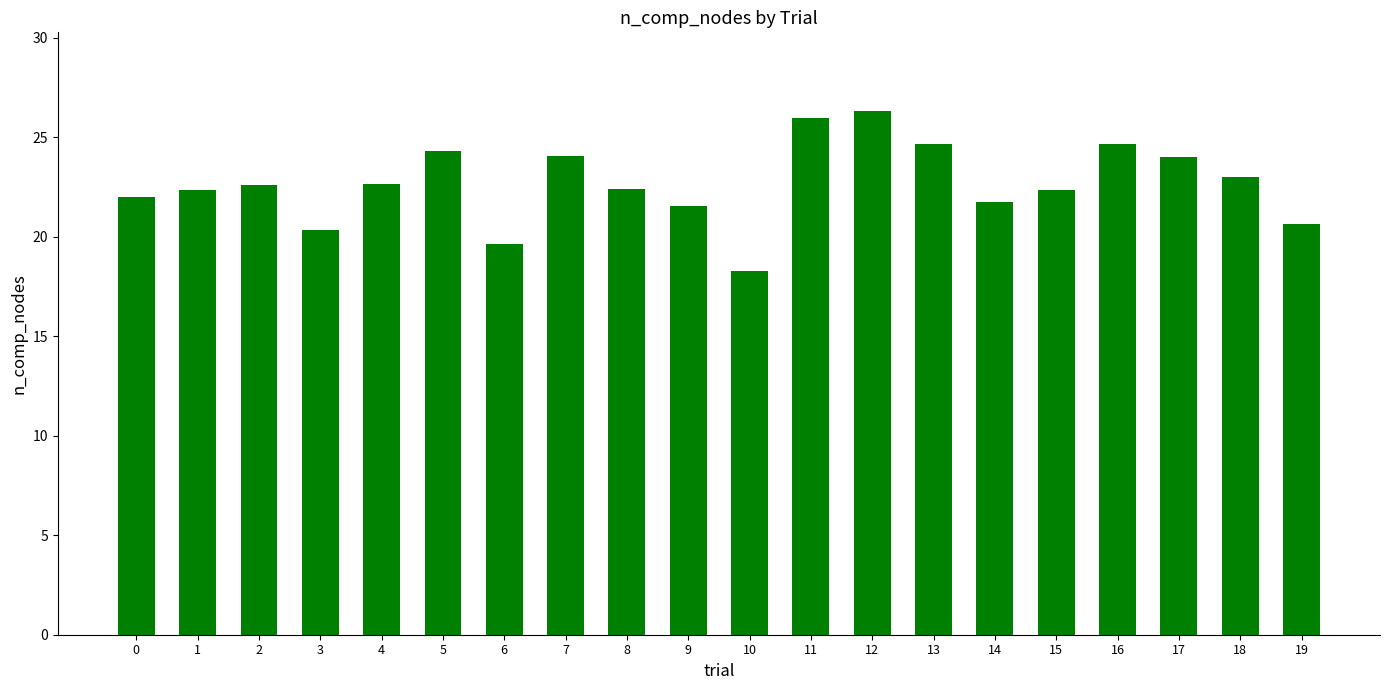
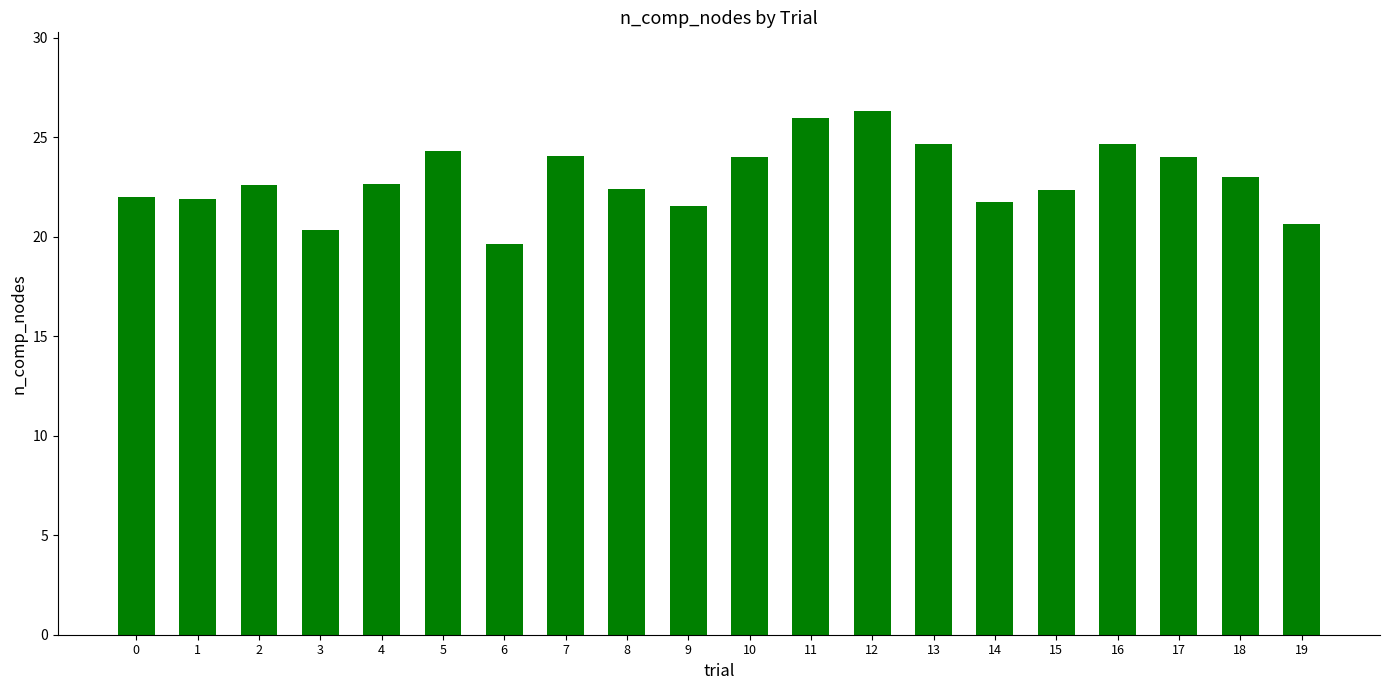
  {
    "0": 22.0,
-   "1": 22.3,
+   "1": 21.9,
    "2": 22.6,
    "3": 20.3,
    "4": 22.7,
    "5": 24.3,
    "6": 19.7,
    "7": 24.1,
    "8": 22.4,
    "9": 21.6,
-   "10": 18.3,
+   "10": 24.0,
    "11": 26.0,
    "12": 26.3,
    "13": 24.7,
    "14": 21.7,
    "15": 22.3,
    "16": 24.7,
    "17": 24.0,
    "18": 23.0,
    "19": 20.7
  }
